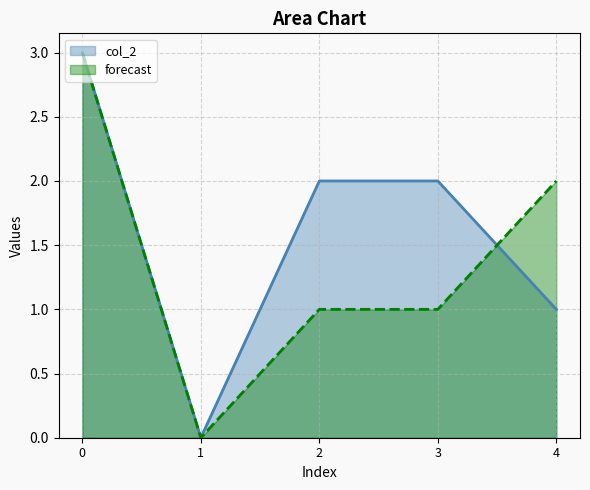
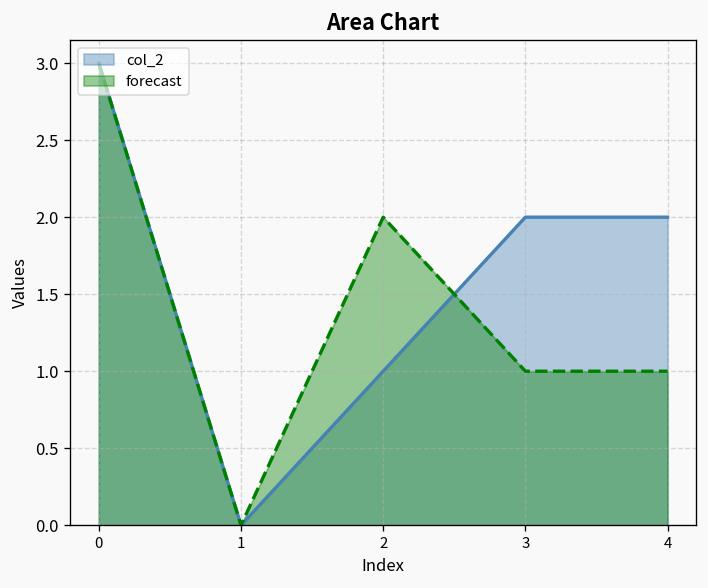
  {
    "col_2": {
-     "2": 2,
+     "2": 1,
      "3": 2,
-     "4": 1
+     "4": 2
    },
    "forecast": {
-     "2": 1,
+     "2": 2,
      "3": 1,
-     "4": 2
+     "4": 1
    }
  }
